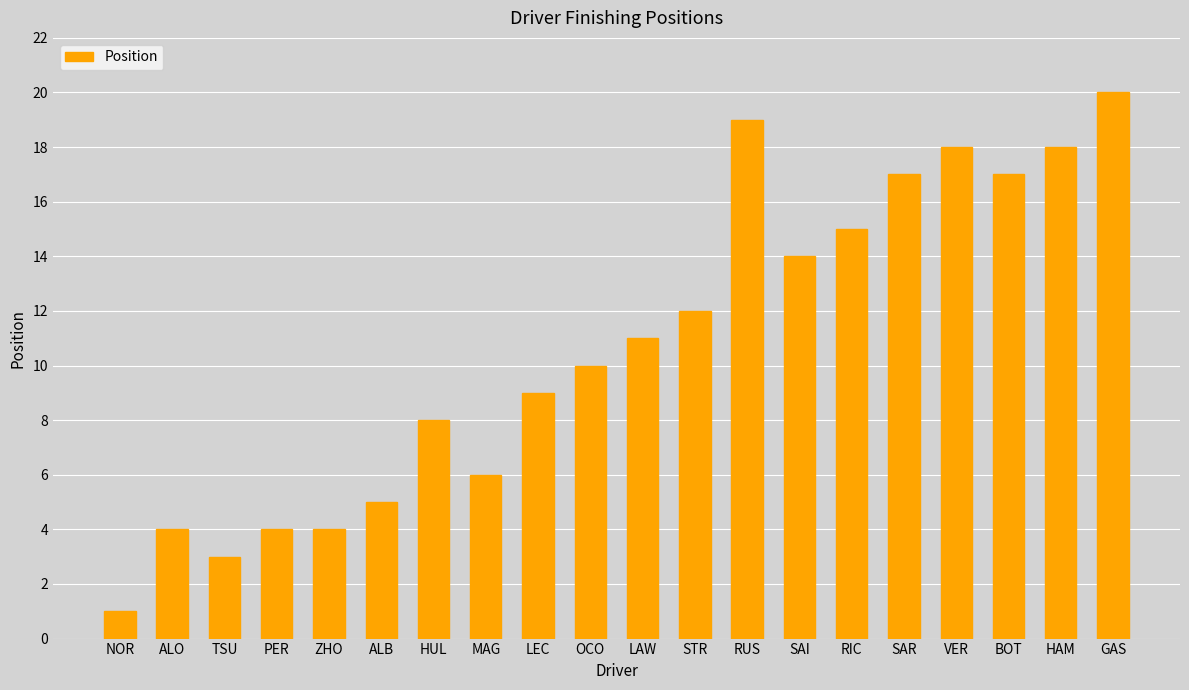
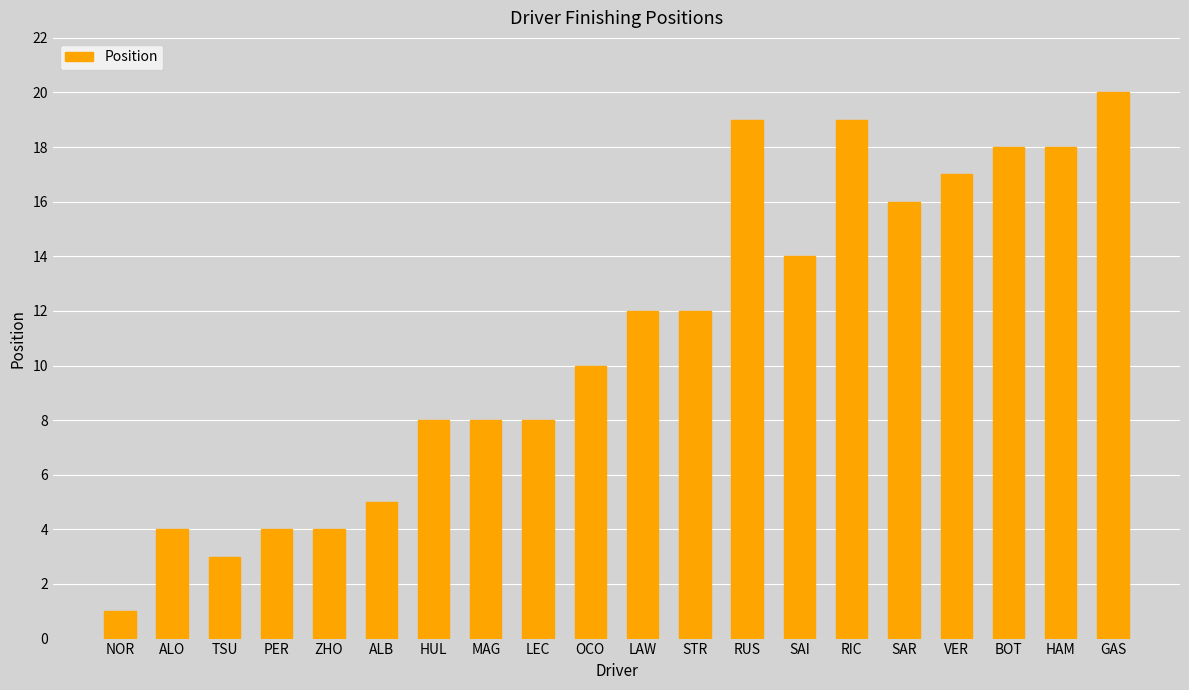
  {
    "NOR": 1,
    "ALO": 4,
    "TSU": 3,
    "PER": 4,
    "ZHO": 4,
    "ALB": 5,
    "HUL": 8,
-   "MAG": 6,
-   "LEC": 9,
+   "MAG": 8,
+   "LEC": 8,
    "OCO": 10,
-   "LAW": 11,
+   "LAW": 12,
    "STR": 12,
    "RUS": 19,
    "SAI": 14,
-   "RIC": 15,
-   "SAR": 17,
-   "VER": 18,
-   "BOT": 17,
+   "RIC": 19,
+   "SAR": 16,
+   "VER": 17,
+   "BOT": 18,
    "HAM": 18,
    "GAS": 20
  }
